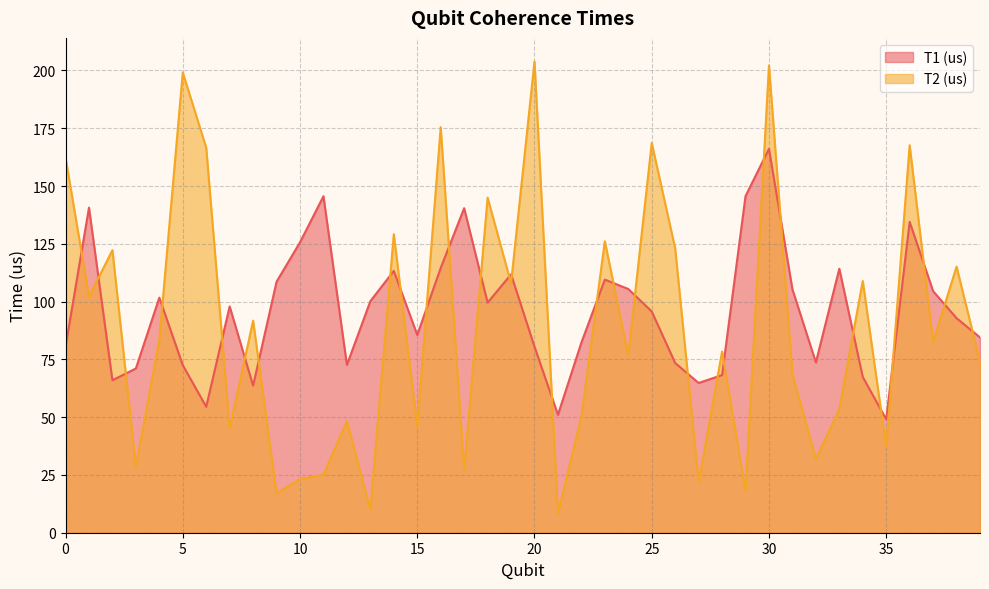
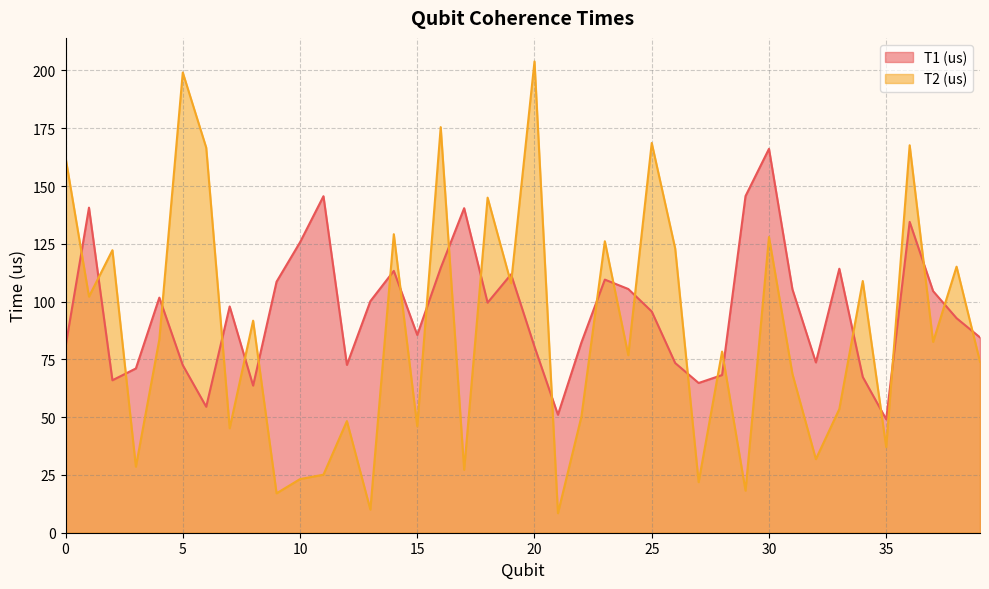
  {
    "T1 (us)": {
      "0": 81,
      "5": 73,
      "10": 126,
      "15": 86,
      "20": 81,
      "25": 96,
      "30": 166,
      "35": 49
    },
    "T2 (us)": {
      "0": 162,
      "5": 199,
      "10": 23,
      "15": 46,
      "20": 204,
      "25": 169,
-     "30": 202,
+     "30": 128,
      "35": 37
    }
  }
